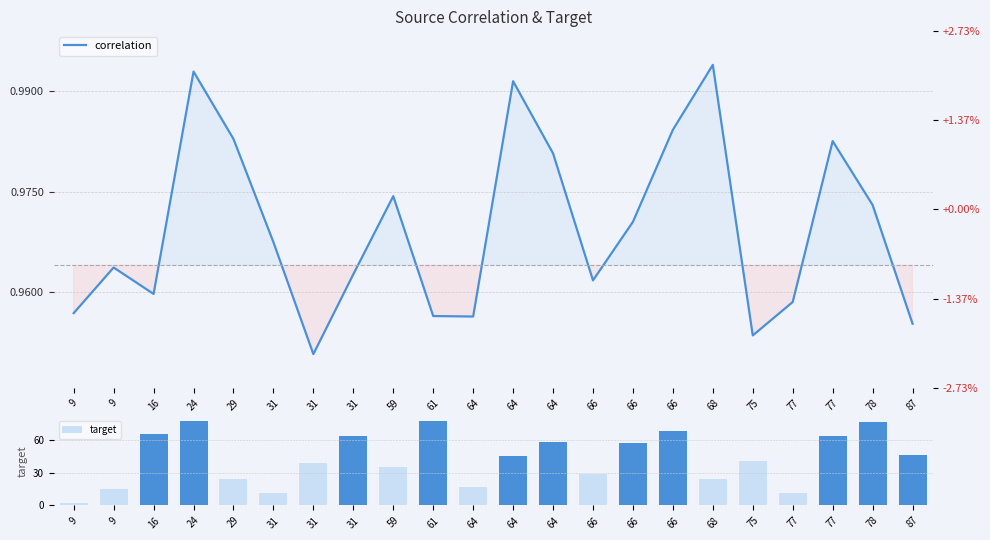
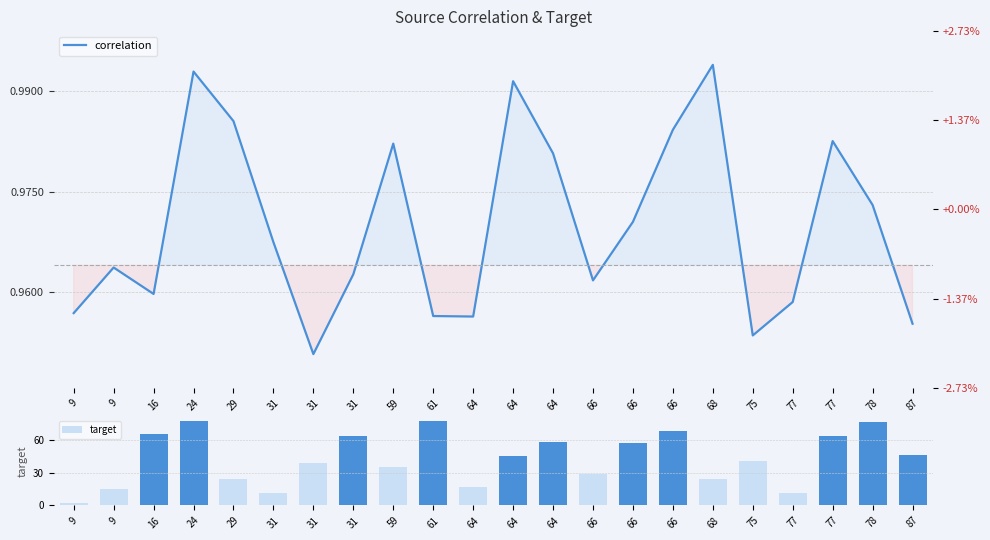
  {
    "Source Correlation & Target": {
      "16": 0.960,
      "24": 0.993,
-     "29": 0.983,
-     "59": 0.974,
+     "29": 0.986,
+     "59": 0.982,
      "61": 0.956,
      "68": 0.994,
      "75": 0.954,
      "78": 0.973,
      "87": 0.955
    }
  }
